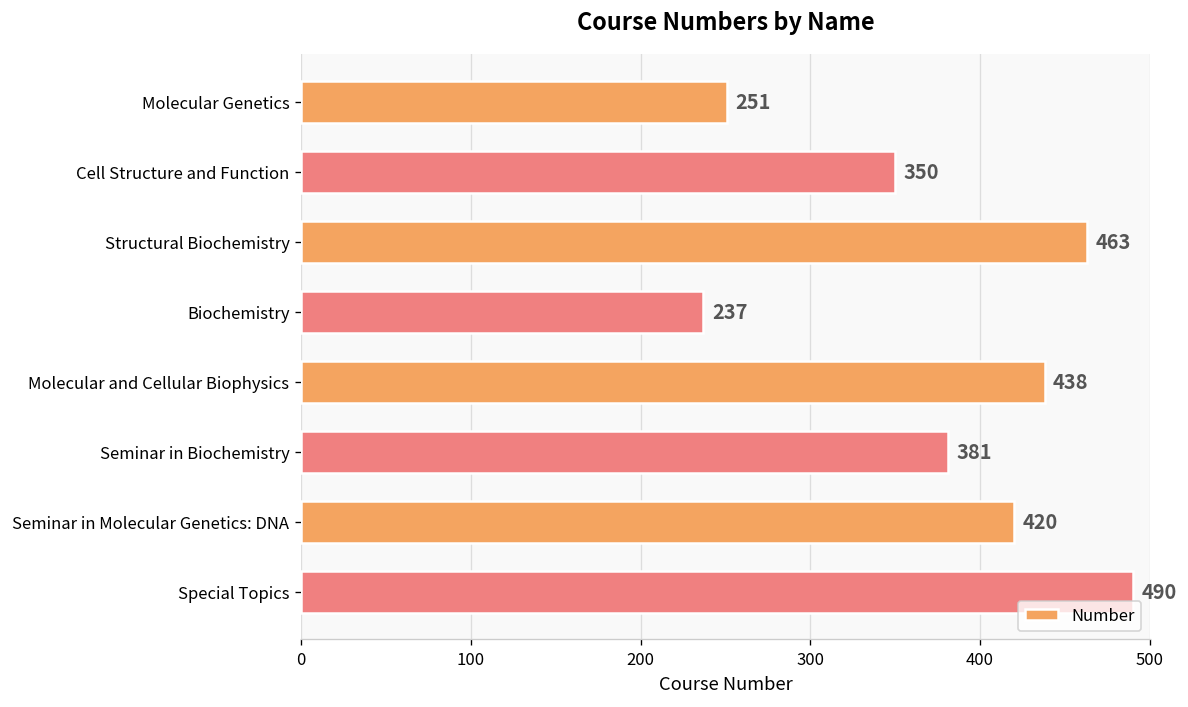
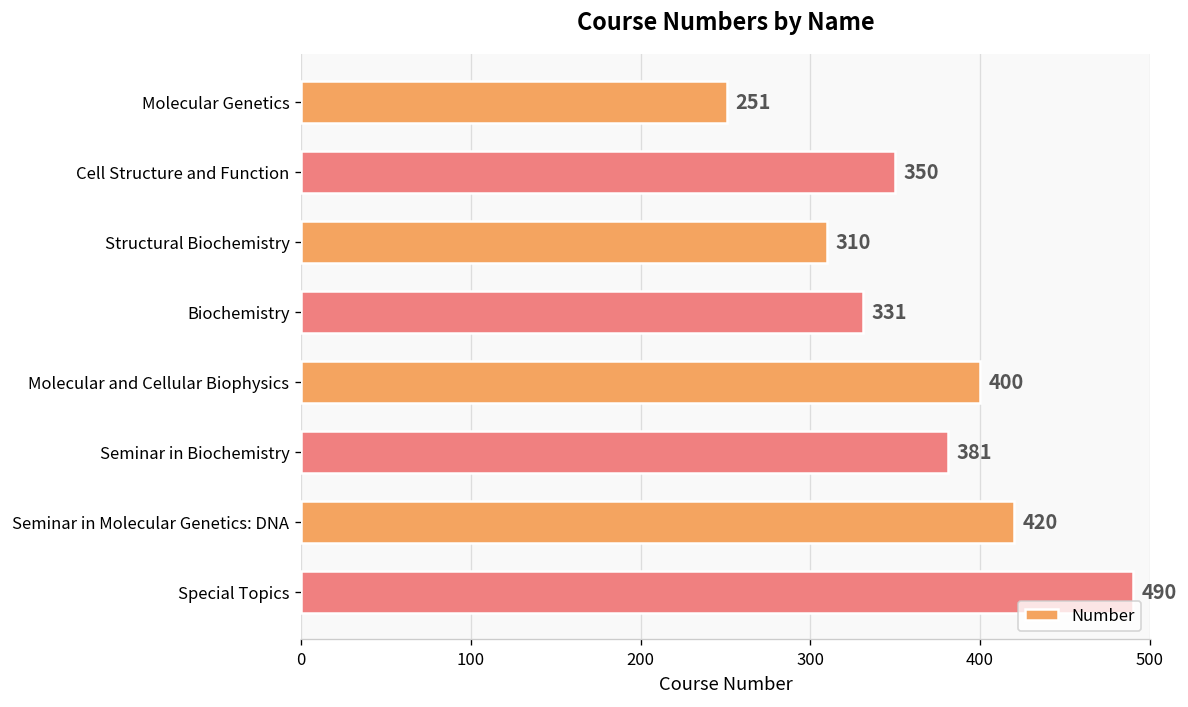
  {
    "Molecular Genetics": 251,
    "Cell Structure and Function": 350,
-   "Structural Biochemistry": 463,
-   "Biochemistry": 237,
-   "Molecular and Cellular Biophysics": 438,
+   "Structural Biochemistry": 310,
+   "Biochemistry": 331,
+   "Molecular and Cellular Biophysics": 400,
    "Seminar in Biochemistry": 381,
    "Seminar in Molecular Genetics: DNA": 420
  }
